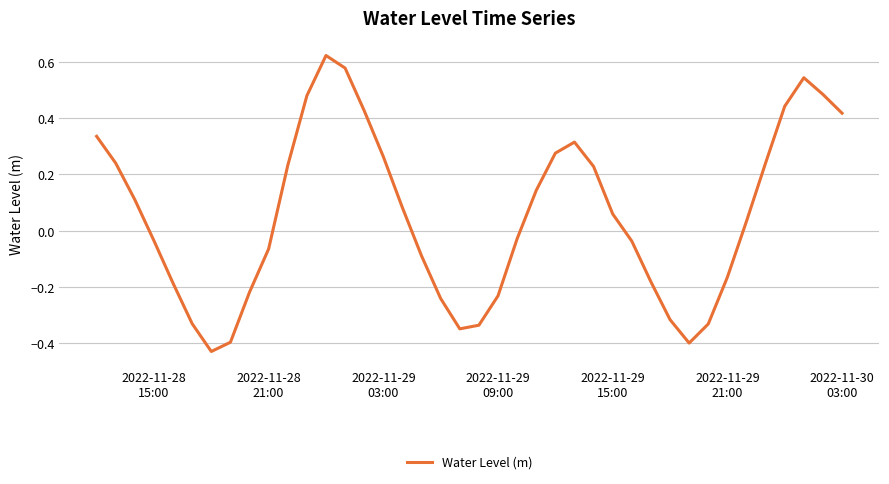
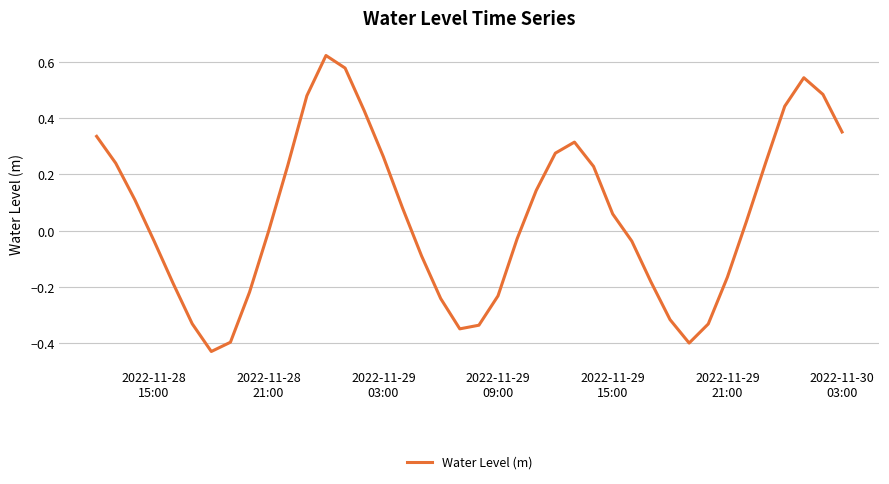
  {
    "2022-11-28 15:00": -0.04,
-   "2022-11-28 21:00": -0.06,
+   "2022-11-28 21:00": 0.00,
    "2022-11-29 03:00": 0.26,
    "2022-11-29 09:00": -0.23,
    "2022-11-29 15:00": 0.06,
    "2022-11-29 21:00": -0.17,
-   "2022-11-30 03:00": 0.42
+   "2022-11-30 03:00": 0.35
  }
